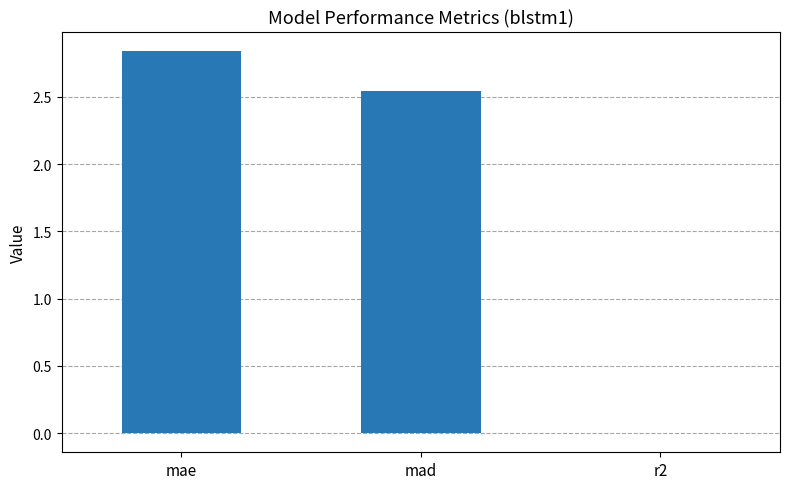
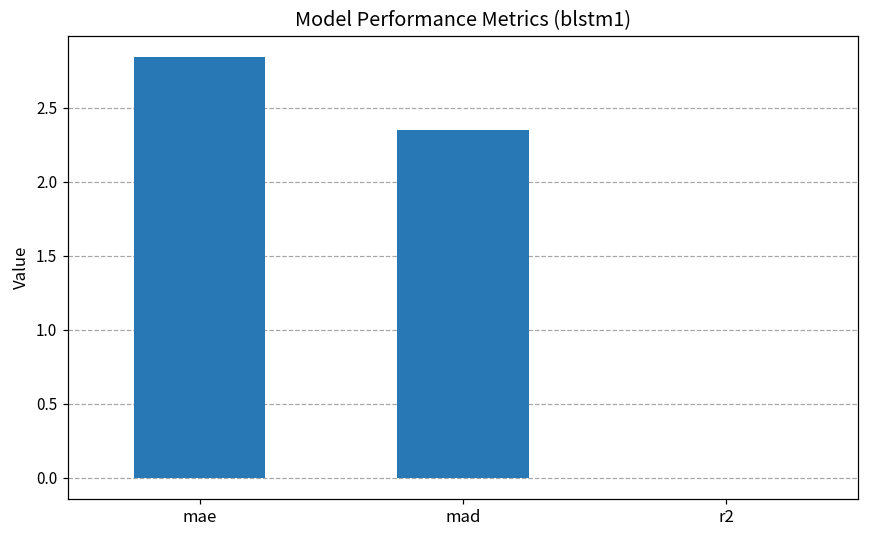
  {
    "mae": 2.84,
-   "mad": 2.55
+   "mad": 2.35
  }
